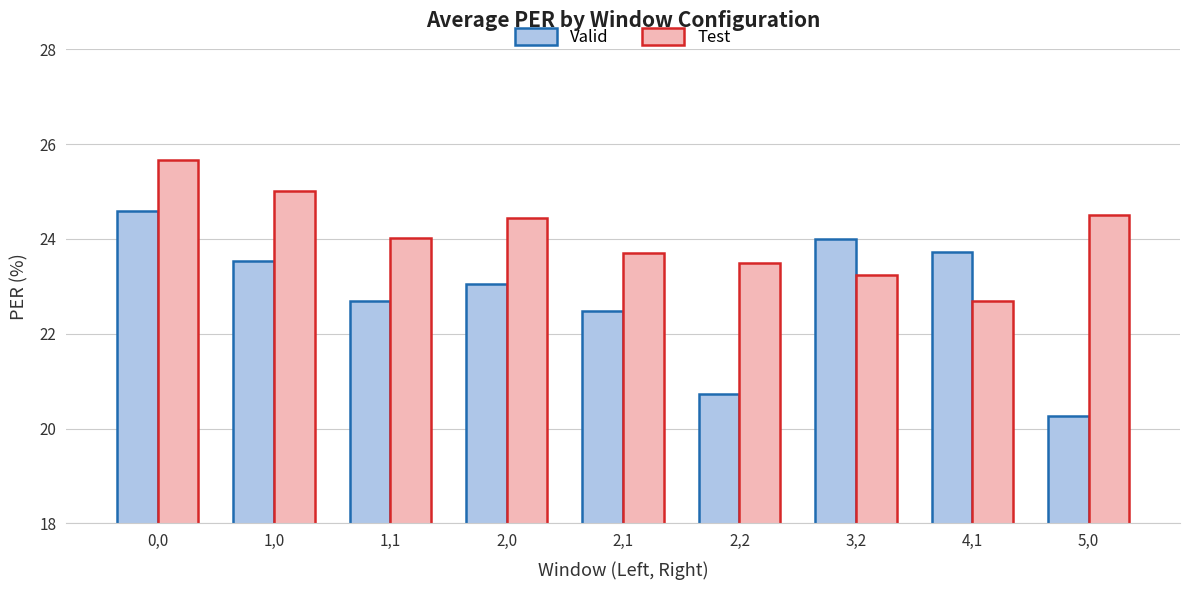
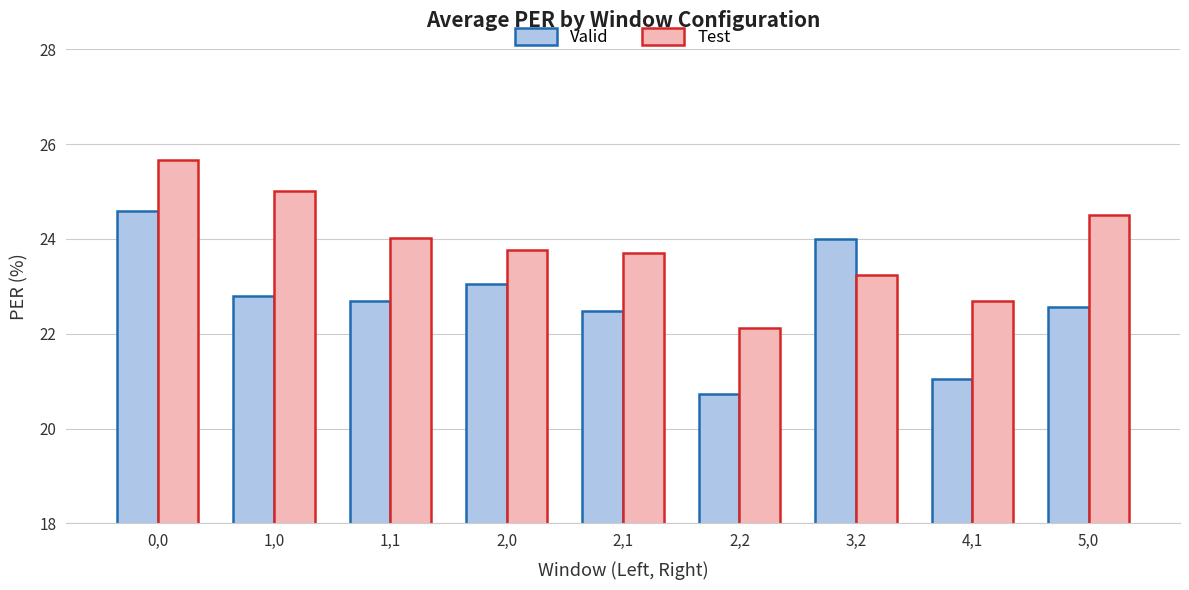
  {
    "Valid": {
      "0,0": 24.6,
-     "1,0": 23.5,
+     "1,0": 22.8,
      "1,1": 22.7,
      "2,0": 23.1,
      "2,1": 22.5,
      "2,2": 20.7,
      "3,2": 24.0,
-     "4,1": 23.7,
-     "5,0": 20.3
+     "4,1": 21.0,
+     "5,0": 22.6
    },
    "Test": {
      "0,0": 25.7,
      "1,0": 25.0,
      "1,1": 24.0,
-     "2,0": 24.4,
+     "2,0": 23.8,
      "2,1": 23.7,
-     "2,2": 23.5,
+     "2,2": 22.1,
      "3,2": 23.2,
      "4,1": 22.7,
      "5,0": 24.5
    }
  }
